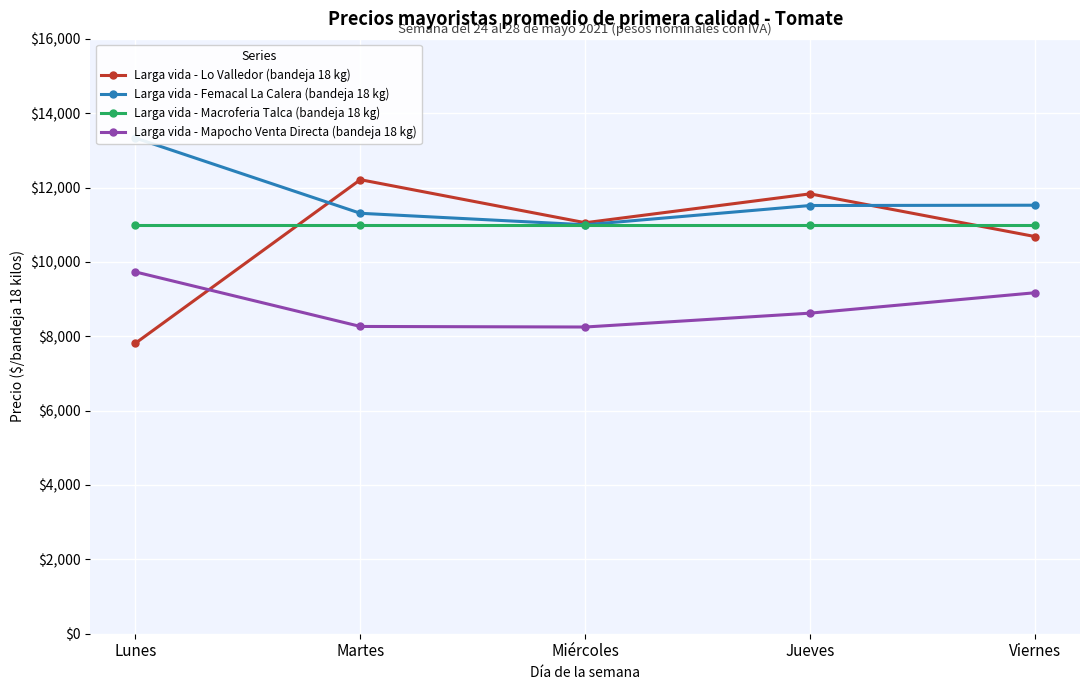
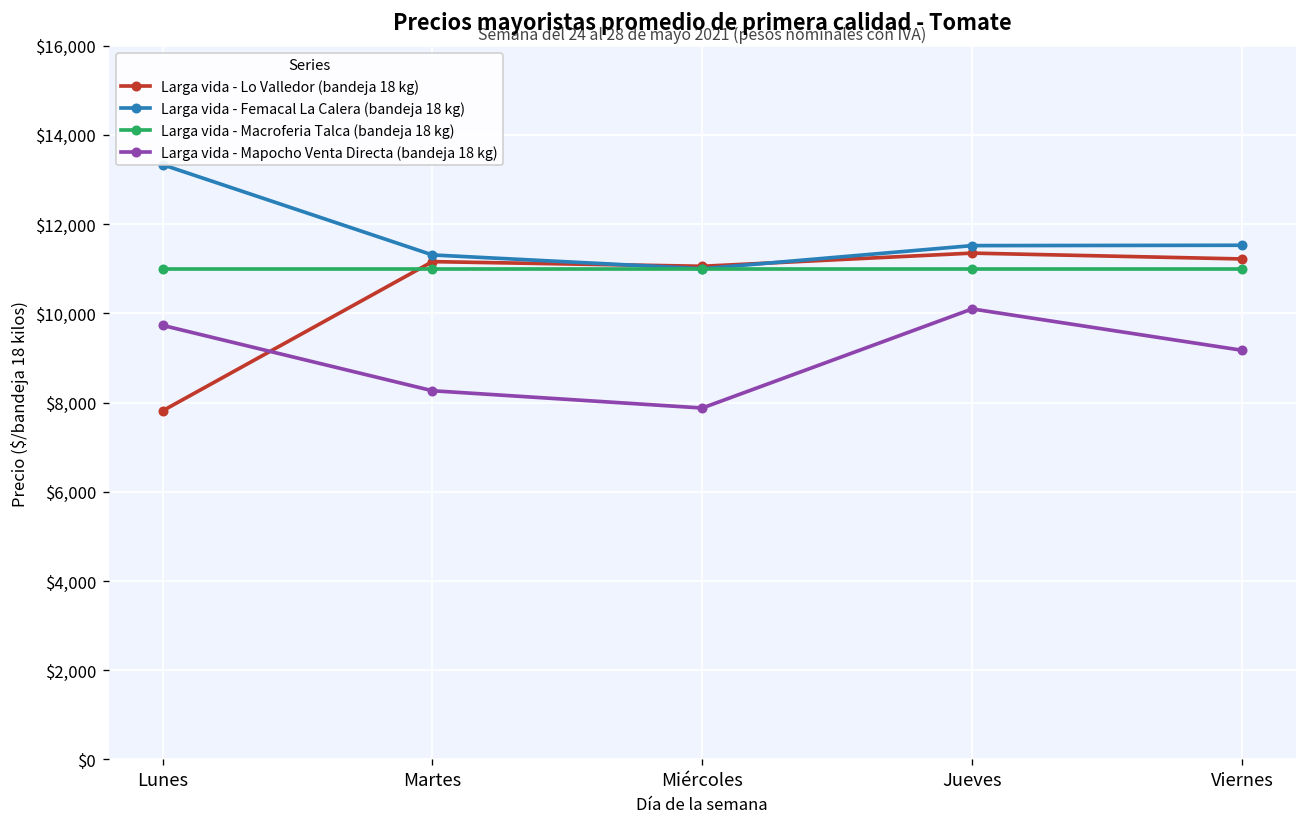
  {
    "Larga vida - Lo Valledor (bandeja 18 kg)": {
      "Lunes": "$7,800",
-     "Martes": "$12,200",
-     "Jueves": "$11,800",
-     "Viernes": "$10,700"
+     "Martes": "$11,200",
+     "Jueves": "$11,400",
+     "Viernes": "$11,200"
    },
    "Larga vida - Femacal La Calera (bandeja 18 kg)": {
      "Martes": "$11,300",
      "Jueves": "$11,500",
      "Viernes": "$11,500"
    },
    "Larga vida - Macroferia Talca (bandeja 18 kg)": {
      "Lunes": "$11,000",
      "Martes": "$11,000",
      "Jueves": "$11,000",
      "Viernes": "$11,000"
    },
    "Larga vida - Mapocho Venta Directa (bandeja 18 kg)": {
      "Lunes": "$9,700",
      "Martes": "$8,300",
-     "Miércoles": "$8,300",
-     "Jueves": "$8,600",
+     "Miércoles": "$7,900",
+     "Jueves": "$10,100",
      "Viernes": "$9,200"
    }
  }
